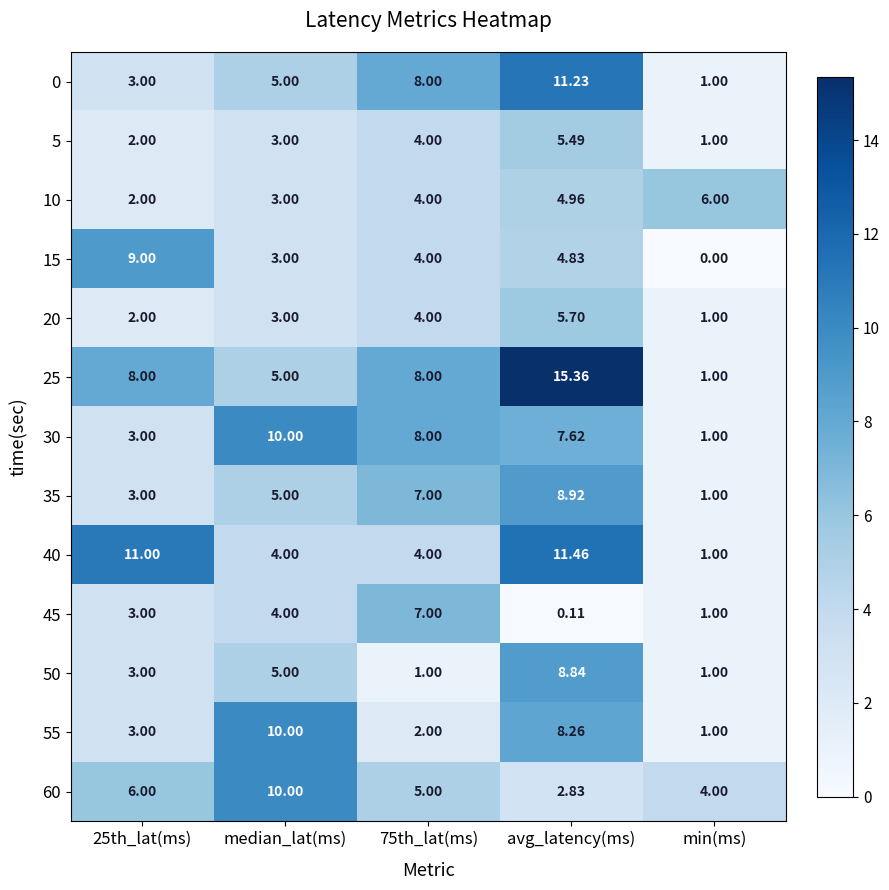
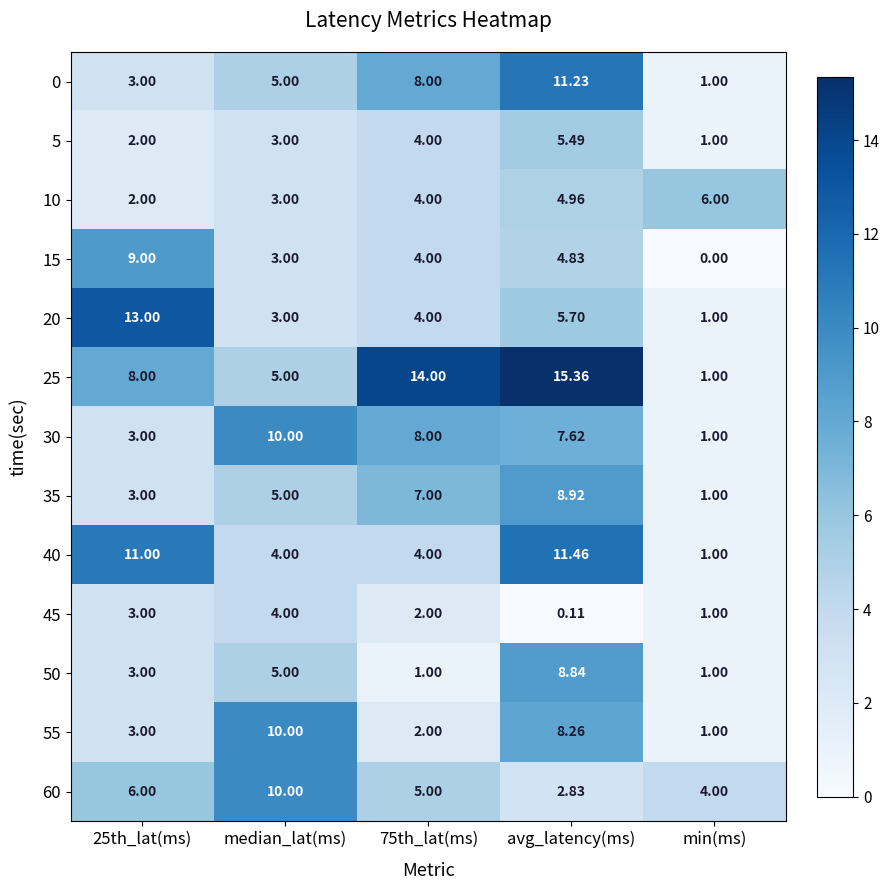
  {
    "0": {
      "25th_lat(ms)": 3.00,
      "median_lat(ms)": 5.00,
      "75th_lat(ms)": 8.00,
      "avg_latency(ms)": 11.23,
      "min(ms)": 1.00
    },
    "5": {
      "25th_lat(ms)": 2.00,
      "median_lat(ms)": 3.00,
      "75th_lat(ms)": 4.00,
      "avg_latency(ms)": 5.49,
      "min(ms)": 1.00
    },
    "10": {
      "25th_lat(ms)": 2.00,
      "median_lat(ms)": 3.00,
      "75th_lat(ms)": 4.00,
      "avg_latency(ms)": 4.96,
      "min(ms)": 6.00
    },
    "15": {
      "25th_lat(ms)": 9.00,
      "median_lat(ms)": 3.00,
      "75th_lat(ms)": 4.00,
      "avg_latency(ms)": 4.83,
      "min(ms)": 0.00
    },
    "20": {
-     "25th_lat(ms)": 2.00,
+     "25th_lat(ms)": 13.00,
      "median_lat(ms)": 3.00,
      "75th_lat(ms)": 4.00,
      "avg_latency(ms)": 5.70,
      "min(ms)": 1.00
    },
    "25": {
      "25th_lat(ms)": 8.00,
      "median_lat(ms)": 5.00,
-     "75th_lat(ms)": 8.00,
+     "75th_lat(ms)": 14.00,
      "avg_latency(ms)": 15.36,
      "min(ms)": 1.00
    },
    "30": {
      "25th_lat(ms)": 3.00,
      "median_lat(ms)": 10.00,
      "75th_lat(ms)": 8.00,
      "avg_latency(ms)": 7.62,
      "min(ms)": 1.00
    },
    "35": {
      "25th_lat(ms)": 3.00,
      "median_lat(ms)": 5.00,
      "75th_lat(ms)": 7.00,
      "avg_latency(ms)": 8.92,
      "min(ms)": 1.00
    },
    "40": {
      "25th_lat(ms)": 11.00,
      "median_lat(ms)": 4.00,
      "75th_lat(ms)": 4.00,
      "avg_latency(ms)": 11.46,
      "min(ms)": 1.00
    },
    "45": {
      "25th_lat(ms)": 3.00,
      "median_lat(ms)": 4.00,
-     "75th_lat(ms)": 7.00,
+     "75th_lat(ms)": 2.00,
      "avg_latency(ms)": 0.11,
      "min(ms)": 1.00
    },
    "50": {
      "25th_lat(ms)": 3.00,
      "median_lat(ms)": 5.00,
      "75th_lat(ms)": 1.00,
      "avg_latency(ms)": 8.84,
      "min(ms)": 1.00
    },
    "55": {
      "25th_lat(ms)": 3.00,
      "median_lat(ms)": 10.00,
      "75th_lat(ms)": 2.00,
      "avg_latency(ms)": 8.26,
      "min(ms)": 1.00
    },
    "60": {
      "25th_lat(ms)": 6.00,
      "median_lat(ms)": 10.00,
      "75th_lat(ms)": 5.00,
      "avg_latency(ms)": 2.83,
      "min(ms)": 4.00
    }
  }
